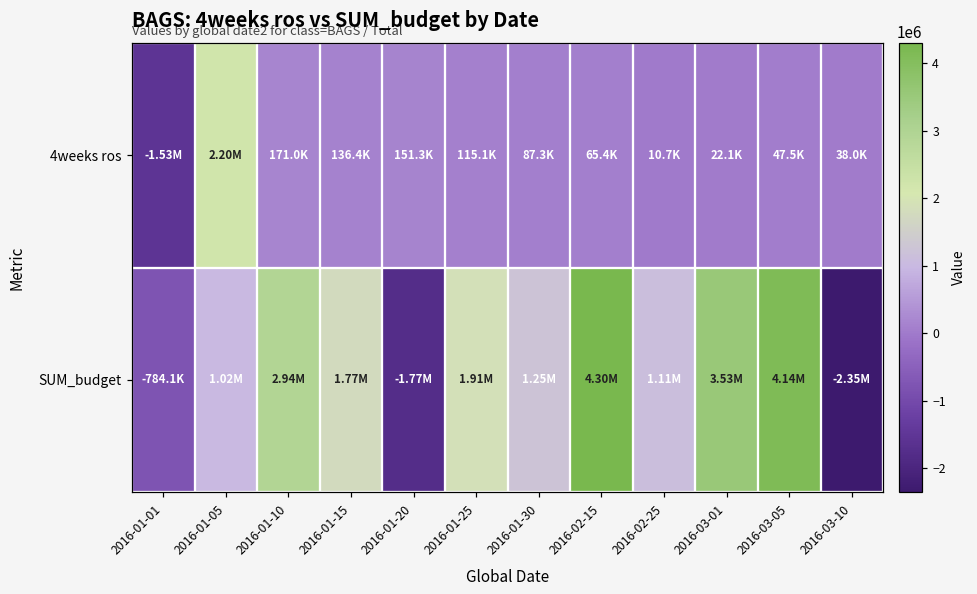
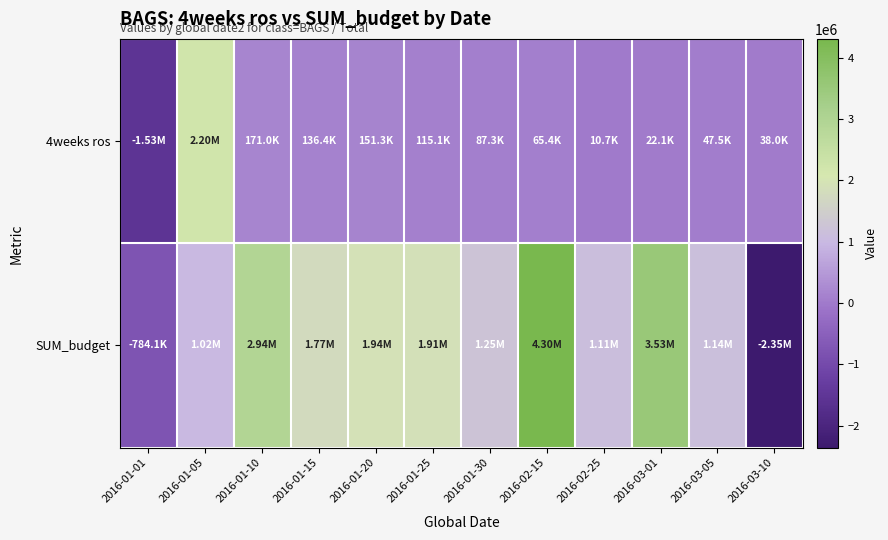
  {
    "4weeks ros": {
      "2016-01-01": "-1.53M",
      "2016-01-05": "2.20M",
      "2016-01-10": "171.0K",
      "2016-01-15": "136.4K",
      "2016-01-20": "151.3K",
      "2016-01-25": "115.1K",
      "2016-01-30": "87.3K",
      "2016-02-15": "65.4K",
      "2016-02-25": "10.7K",
      "2016-03-01": "22.1K",
      "2016-03-05": "47.5K",
      "2016-03-10": "38.0K"
    },
    "SUM_budget": {
      "2016-01-01": "-784.1K",
      "2016-01-05": "1.02M",
      "2016-01-10": "2.94M",
      "2016-01-15": "1.77M",
-     "2016-01-20": "-1.77M",
+     "2016-01-20": "1.94M",
      "2016-01-25": "1.91M",
      "2016-01-30": "1.25M",
      "2016-02-15": "4.30M",
      "2016-02-25": "1.11M",
      "2016-03-01": "3.53M",
-     "2016-03-05": "4.14M",
+     "2016-03-05": "1.14M",
      "2016-03-10": "-2.35M"
    }
  }
